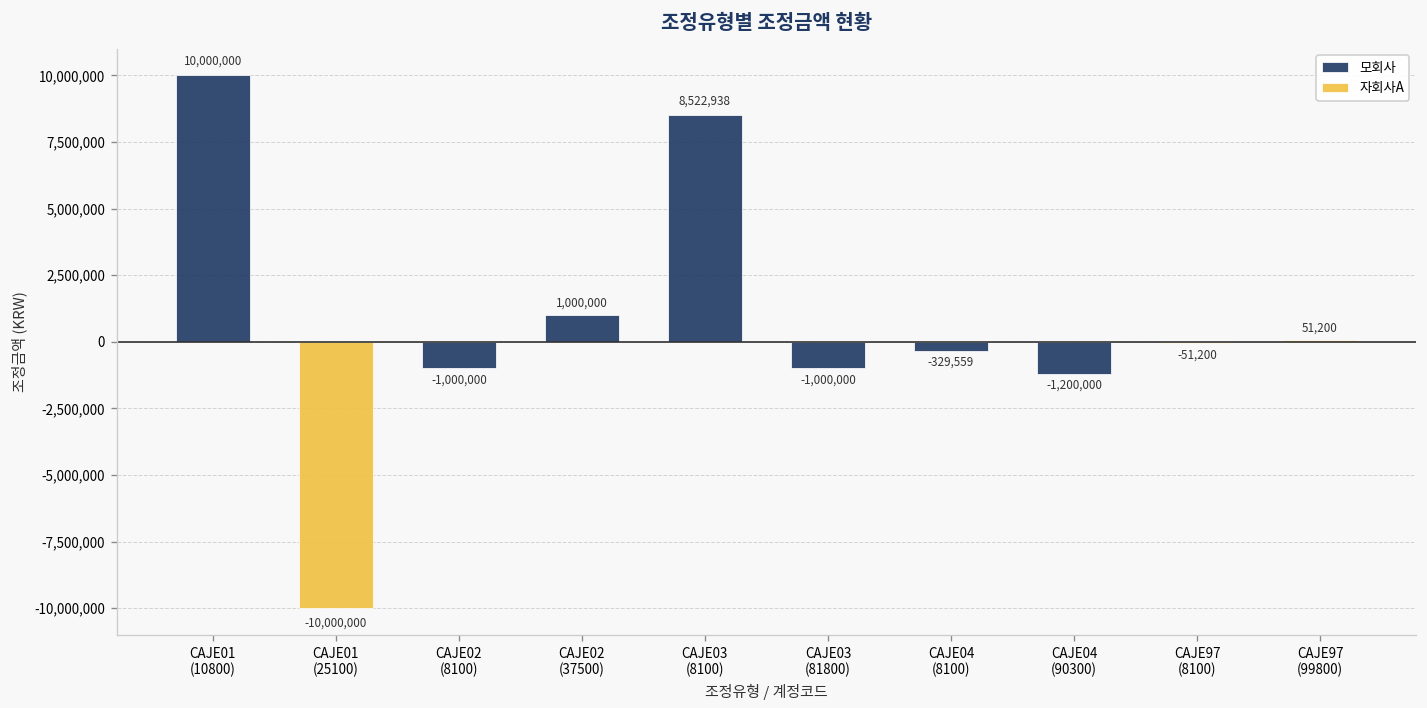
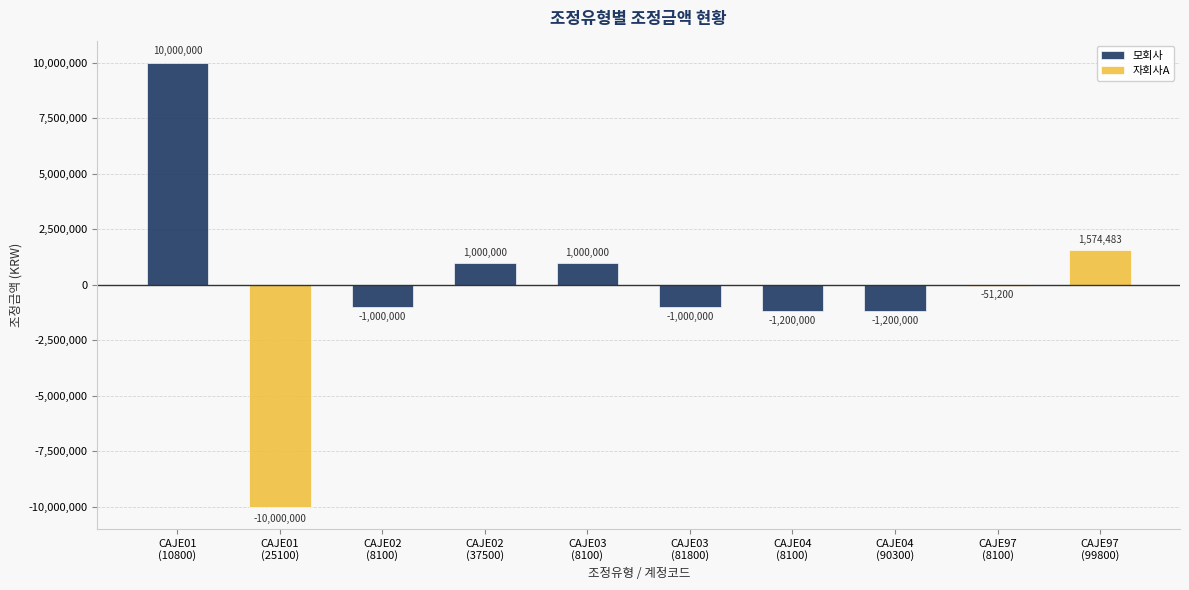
  {
    "모회사": {
      "CAJE01 (10800)": "10,000,000",
      "CAJE02 (8100)": "-1,000,000",
      "CAJE02 (37500)": "1,000,000",
-     "CAJE03 (8100)": "8,522,938",
+     "CAJE03 (8100)": "1,000,000",
      "CAJE03 (81800)": "-1,000,000",
-     "CAJE04 (8100)": "-329,559",
+     "CAJE04 (8100)": "-1,200,000",
      "CAJE04 (90300)": "-1,200,000"
    },
    "자회사A": {
      "CAJE01 (25100)": "-10,000,000",
      "CAJE97 (8100)": "-51,200",
-     "CAJE97 (99800)": "51,200"
+     "CAJE97 (99800)": "1,574,483"
    }
  }
